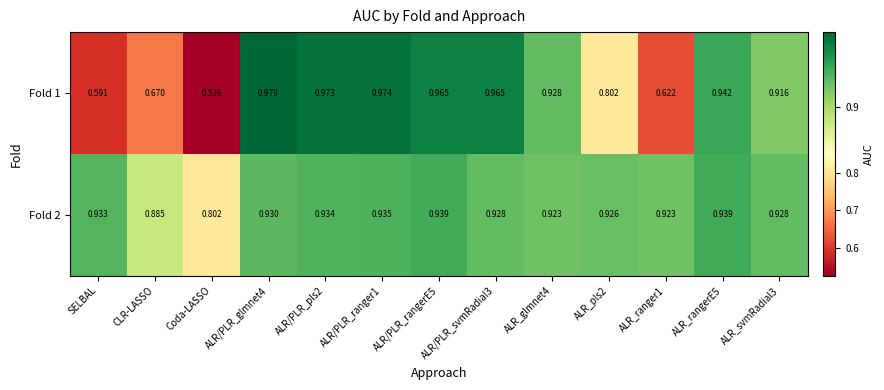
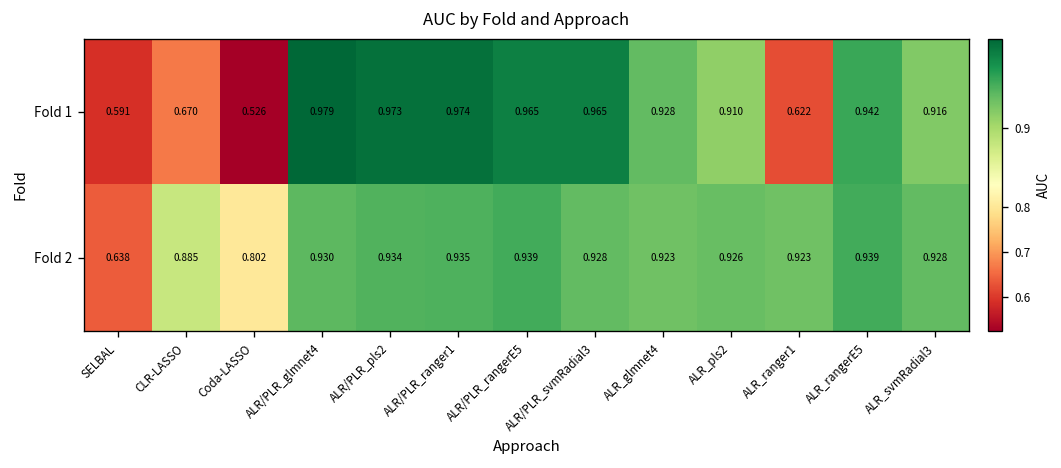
  {
    "Fold 1": {
      "SELBAL": 0.591,
      "CLR-LASSO": 0.670,
      "Coda-LASSO": 0.526,
      "ALR/PLR_glmnet4": 0.979,
      "ALR/PLR_pls2": 0.973,
      "ALR/PLR_ranger1": 0.974,
      "ALR/PLR_rangerE5": 0.965,
      "ALR/PLR_svmRadial3": 0.965,
      "ALR_glmnet4": 0.928,
-     "ALR_pls2": 0.802,
+     "ALR_pls2": 0.910,
      "ALR_ranger1": 0.622,
      "ALR_rangerE5": 0.942,
      "ALR_svmRadial3": 0.916
    },
    "Fold 2": {
-     "SELBAL": 0.933,
+     "SELBAL": 0.638,
      "CLR-LASSO": 0.885,
      "Coda-LASSO": 0.802,
      "ALR/PLR_glmnet4": 0.930,
      "ALR/PLR_pls2": 0.934,
      "ALR/PLR_ranger1": 0.935,
      "ALR/PLR_rangerE5": 0.939,
      "ALR/PLR_svmRadial3": 0.928,
      "ALR_glmnet4": 0.923,
      "ALR_pls2": 0.926,
      "ALR_ranger1": 0.923,
      "ALR_rangerE5": 0.939,
      "ALR_svmRadial3": 0.928
    }
  }
